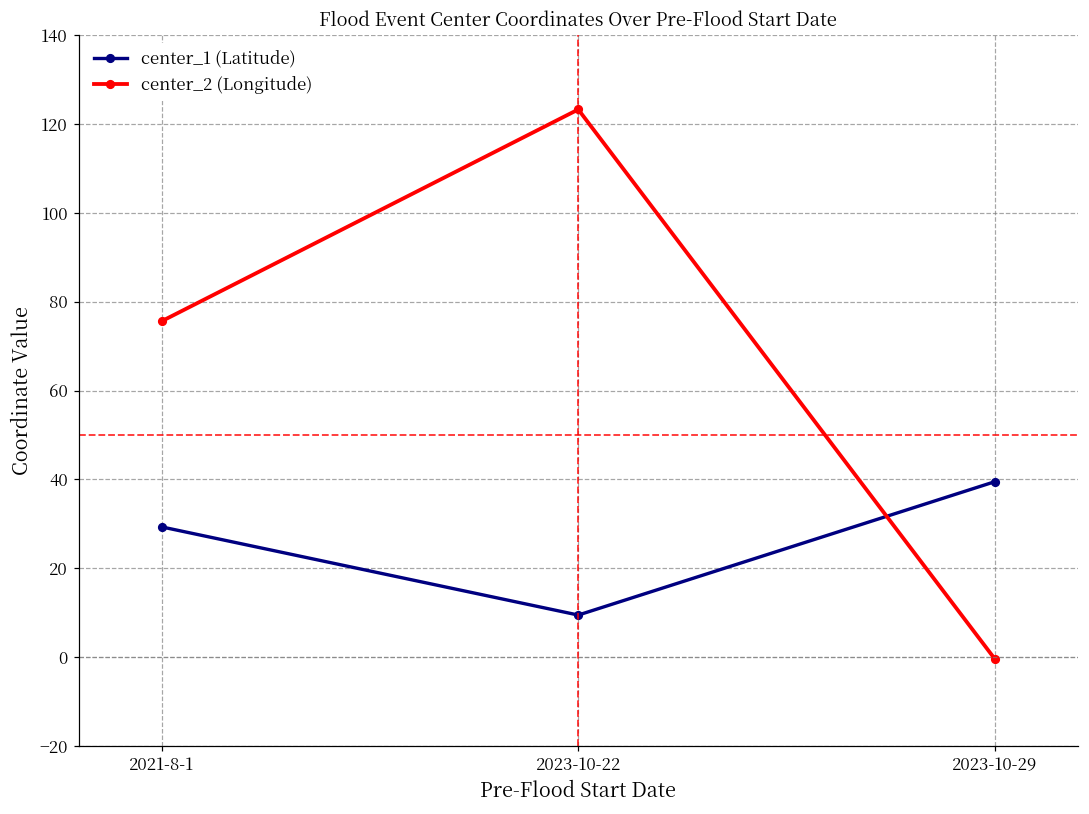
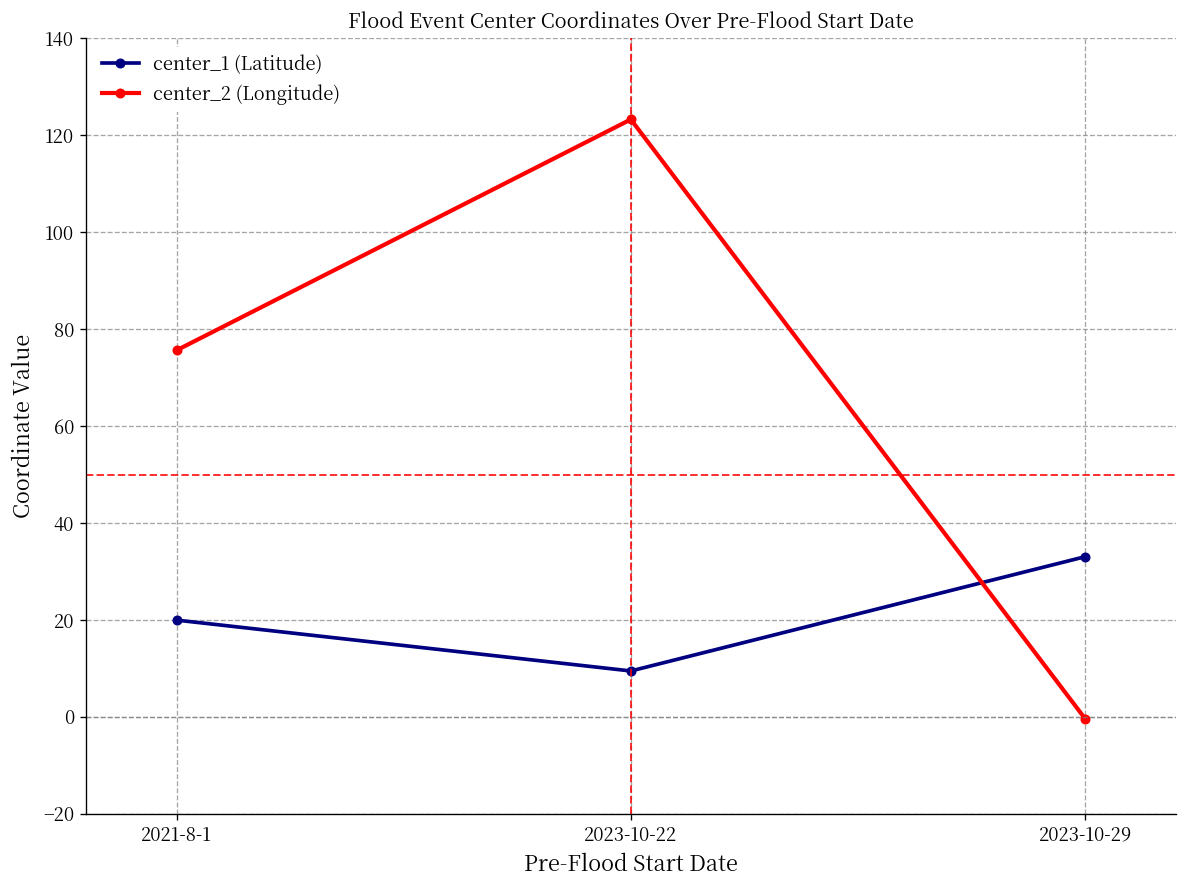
  {
    "center_1 (Latitude)": {
-     "2021-8-1": 29,
+     "2021-8-1": 20,
      "2023-10-22": 9,
-     "2023-10-29": 39
+     "2023-10-29": 33
    },
    "center_2 (Longitude)": {
      "2021-8-1": 76,
      "2023-10-22": 123,
      "2023-10-29": 0
    }
  }
